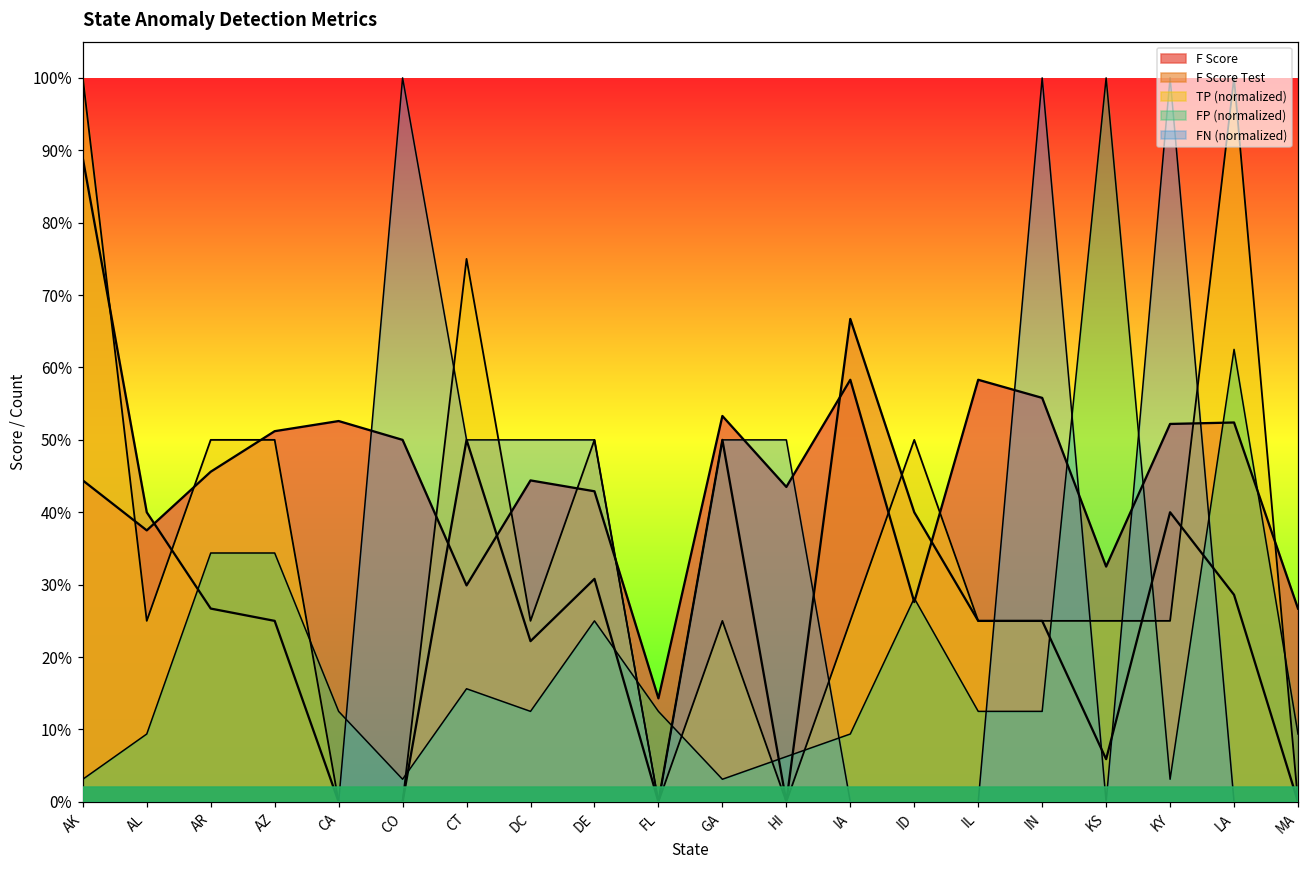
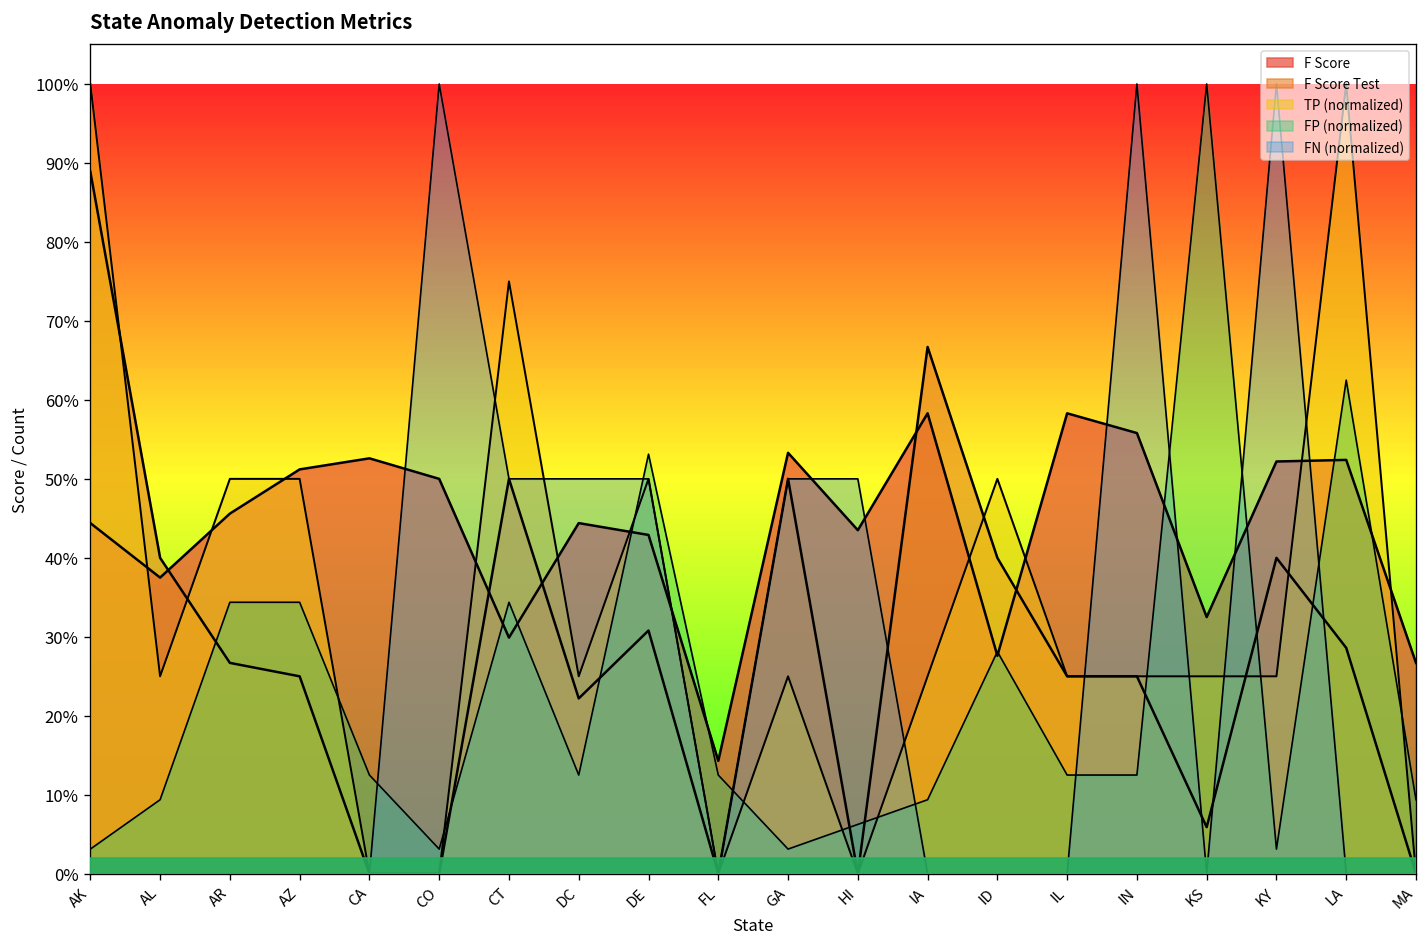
  {
    "TP (normalized)": {
      "AK": "100%",
      "AL": "25%",
      "AR": "50%",
      "AZ": "50%",
      "CT": "75%",
      "DC": "25%",
      "GA": "25%",
      "IA": "25%",
      "ID": "50%",
      "KS": "25%",
      "KY": "25%"
    },
    "FP (normalized)": {
      "AK": "3%",
      "AL": "9%",
      "AR": "34%",
      "AZ": "34%",
      "CA": "13%",
      "CO": "3%",
-     "CT": "16%",
+     "CT": "34%",
      "DC": "13%",
-     "DE": "25%",
+     "DE": "53%",
      "FL": "13%",
      "GA": "3%",
      "HI": "6%",
      "IA": "9%",
      "ID": "28%",
      "IL": "13%",
      "IN": "13%",
      "KS": "100%",
      "KY": "3%",
      "LA": "63%",
      "MA": "9%"
    },
    "FN (normalized)": {
      "CO": "100%",
      "DC": "50%",
      "HI": "50%",
      "IN": "100%"
    }
  }
